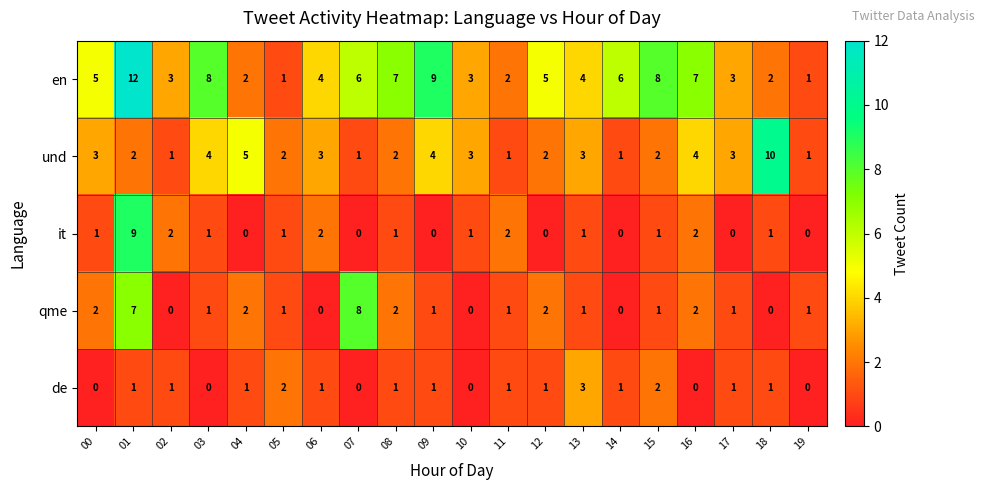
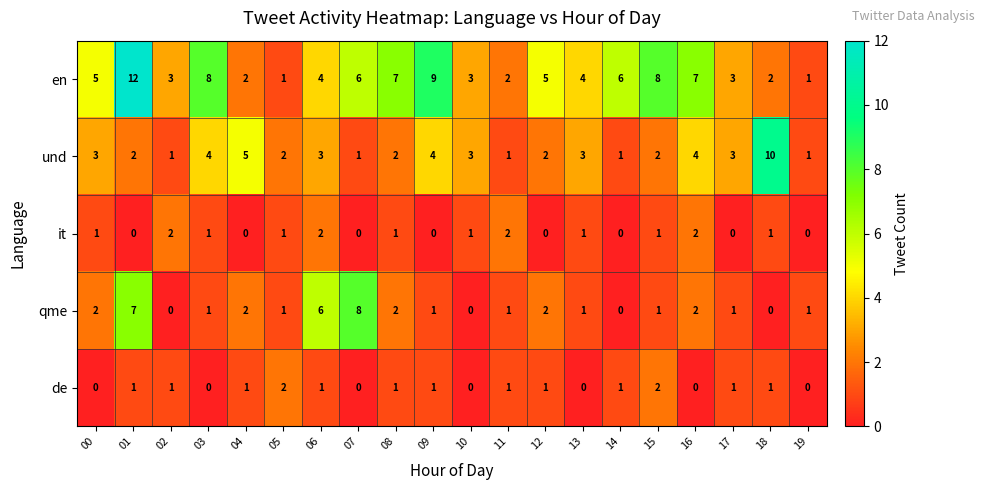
  {
    "en": {
      "00": 5,
      "01": 12,
      "02": 3,
      "03": 8,
      "04": 2,
      "05": 1,
      "06": 4,
      "07": 6,
      "08": 7,
      "09": 9,
      "10": 3,
      "11": 2,
      "12": 5,
      "13": 4,
      "14": 6,
      "15": 8,
      "16": 7,
      "17": 3,
      "18": 2,
      "19": 1
    },
    "und": {
      "00": 3,
      "01": 2,
      "02": 1,
      "03": 4,
      "04": 5,
      "05": 2,
      "06": 3,
      "07": 1,
      "08": 2,
      "09": 4,
      "10": 3,
      "11": 1,
      "12": 2,
      "13": 3,
      "14": 1,
      "15": 2,
      "16": 4,
      "17": 3,
      "18": 10,
      "19": 1
    },
    "it": {
      "00": 1,
-     "01": 9,
+     "01": 0,
      "02": 2,
      "03": 1,
      "04": 0,
      "05": 1,
      "06": 2,
      "07": 0,
      "08": 1,
      "09": 0,
      "10": 1,
      "11": 2,
      "12": 0,
      "13": 1,
      "14": 0,
      "15": 1,
      "16": 2,
      "17": 0,
      "18": 1,
      "19": 0
    },
    "qme": {
      "00": 2,
      "01": 7,
      "02": 0,
      "03": 1,
      "04": 2,
      "05": 1,
-     "06": 0,
+     "06": 6,
      "07": 8,
      "08": 2,
      "09": 1,
      "10": 0,
      "11": 1,
      "12": 2,
      "13": 1,
      "14": 0,
      "15": 1,
      "16": 2,
      "17": 1,
      "18": 0,
      "19": 1
    },
    "de": {
      "00": 0,
      "01": 1,
      "02": 1,
      "03": 0,
      "04": 1,
      "05": 2,
      "06": 1,
      "07": 0,
      "08": 1,
      "09": 1,
      "10": 0,
      "11": 1,
      "12": 1,
-     "13": 3,
+     "13": 0,
      "14": 1,
      "15": 2,
      "16": 0,
      "17": 1,
      "18": 1,
      "19": 0
    }
  }
